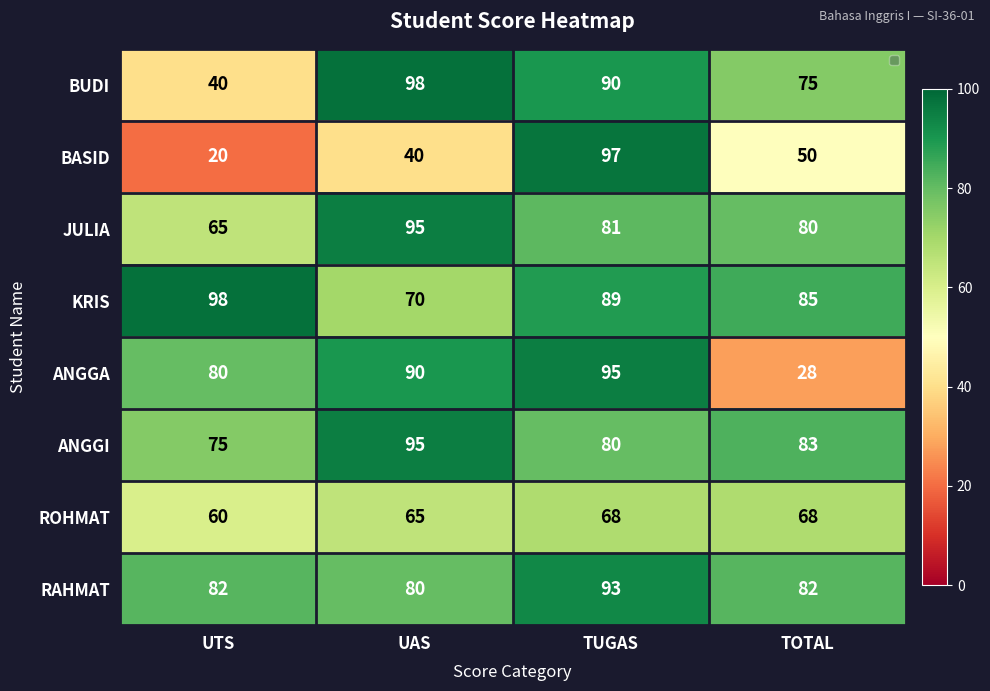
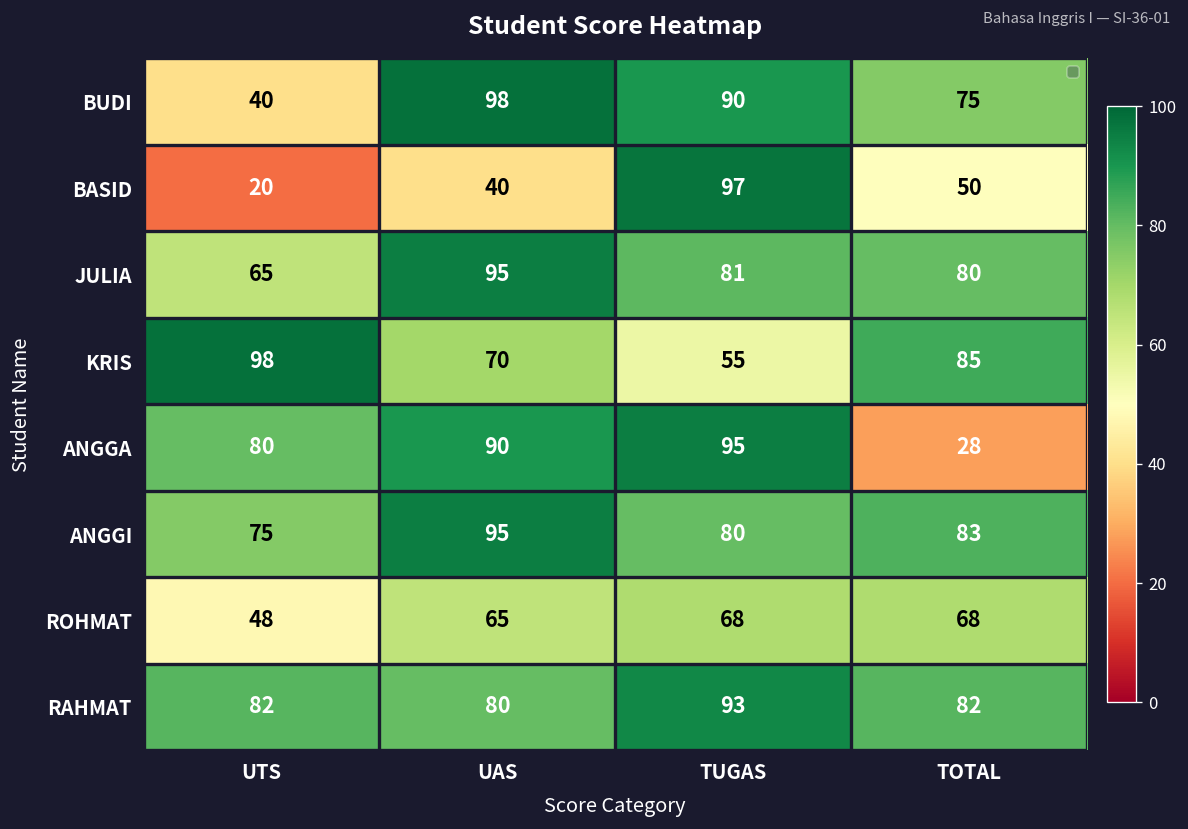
  {
    "BUDI": {
      "UTS": 40,
      "UAS": 98,
      "TUGAS": 90,
      "TOTAL": 75
    },
    "BASID": {
      "UTS": 20,
      "UAS": 40,
      "TUGAS": 97,
      "TOTAL": 50
    },
    "JULIA": {
      "UTS": 65,
      "UAS": 95,
      "TUGAS": 81,
      "TOTAL": 80
    },
    "KRIS": {
      "UTS": 98,
      "UAS": 70,
-     "TUGAS": 89,
+     "TUGAS": 55,
      "TOTAL": 85
    },
    "ANGGA": {
      "UTS": 80,
      "UAS": 90,
      "TUGAS": 95,
      "TOTAL": 28
    },
    "ANGGI": {
      "UTS": 75,
      "UAS": 95,
      "TUGAS": 80,
      "TOTAL": 83
    },
    "ROHMAT": {
-     "UTS": 60,
+     "UTS": 48,
      "UAS": 65,
      "TUGAS": 68,
      "TOTAL": 68
    },
    "RAHMAT": {
      "UTS": 82,
      "UAS": 80,
      "TUGAS": 93,
      "TOTAL": 82
    }
  }
